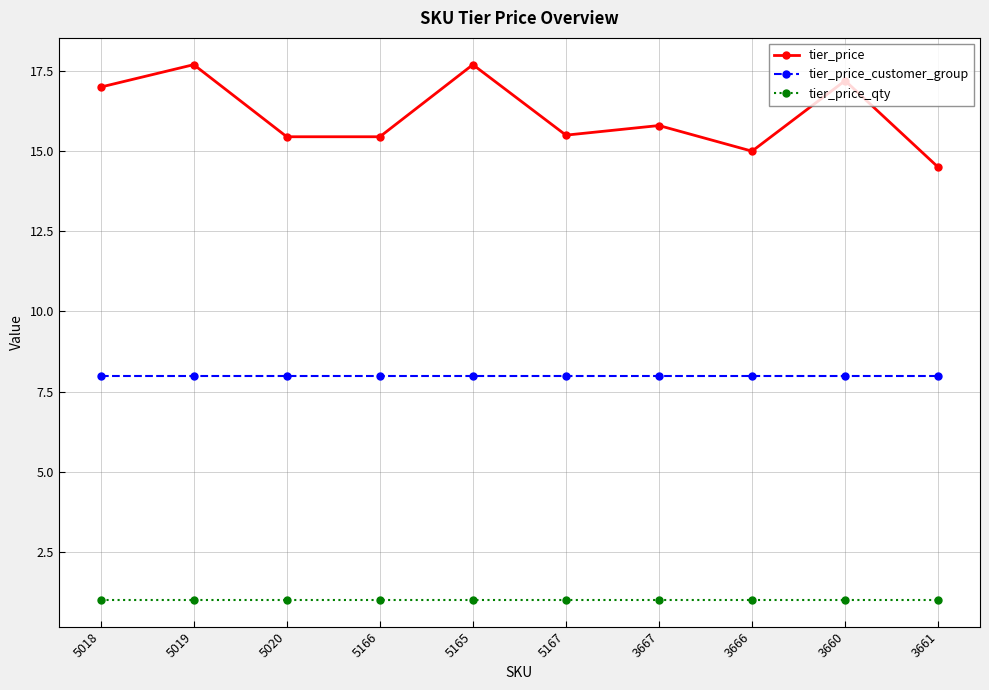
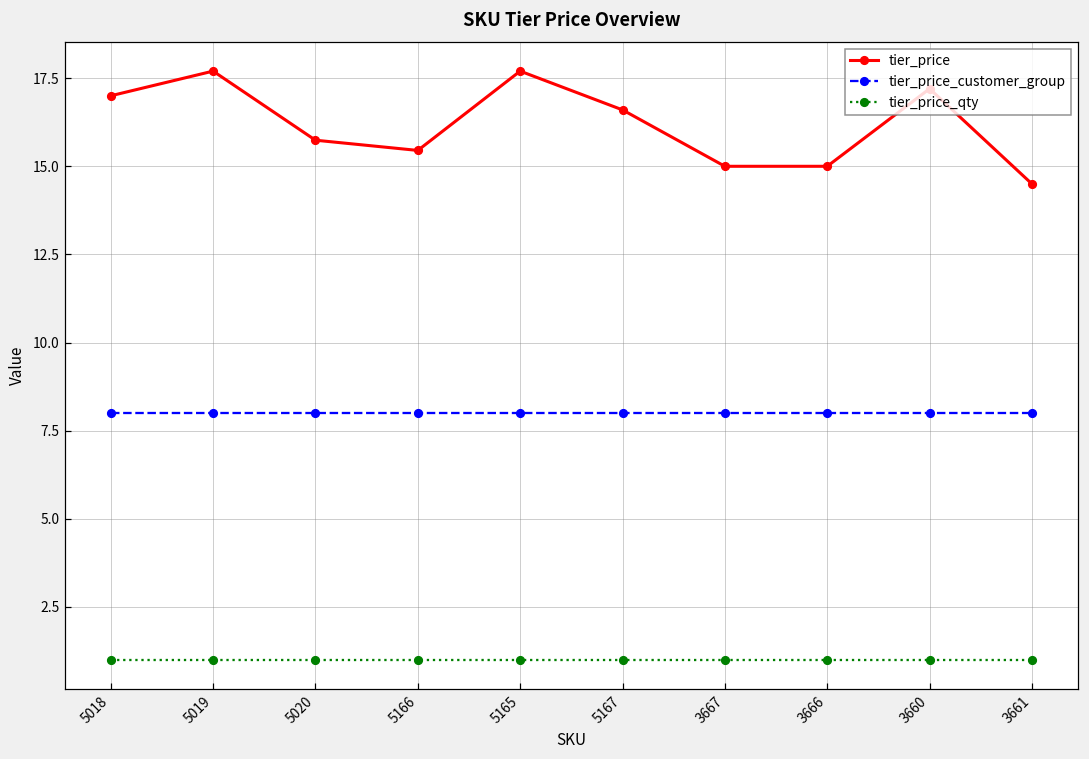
  {
    "tier_price": {
      "5018": 17.0,
      "5019": 17.7,
-     "5020": 15.5,
+     "5020": 15.7,
      "5166": 15.5,
      "5165": 17.7,
-     "5167": 15.5,
-     "3667": 15.8,
+     "5167": 16.6,
+     "3667": 15.0,
      "3666": 15.0,
      "3661": 14.5
    },
    "tier_price_customer_group": {
      "5018": 8.0,
      "5019": 8.0,
      "5020": 8.0,
      "5166": 8.0,
      "5165": 8.0,
      "5167": 8.0,
      "3667": 8.0,
      "3666": 8.0,
      "3660": 8.0,
      "3661": 8.0
    },
    "tier_price_qty": {
      "5018": 1.0,
      "5019": 1.0,
      "5020": 1.0,
      "5166": 1.0,
      "5165": 1.0,
      "5167": 1.0,
      "3667": 1.0,
      "3666": 1.0,
      "3660": 1.0,
      "3661": 1.0
    }
  }
